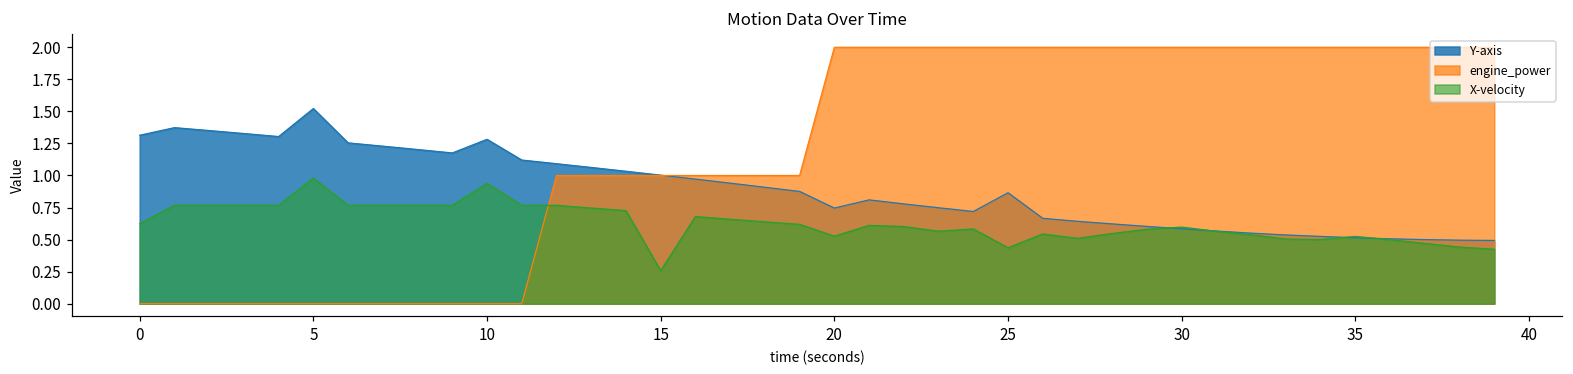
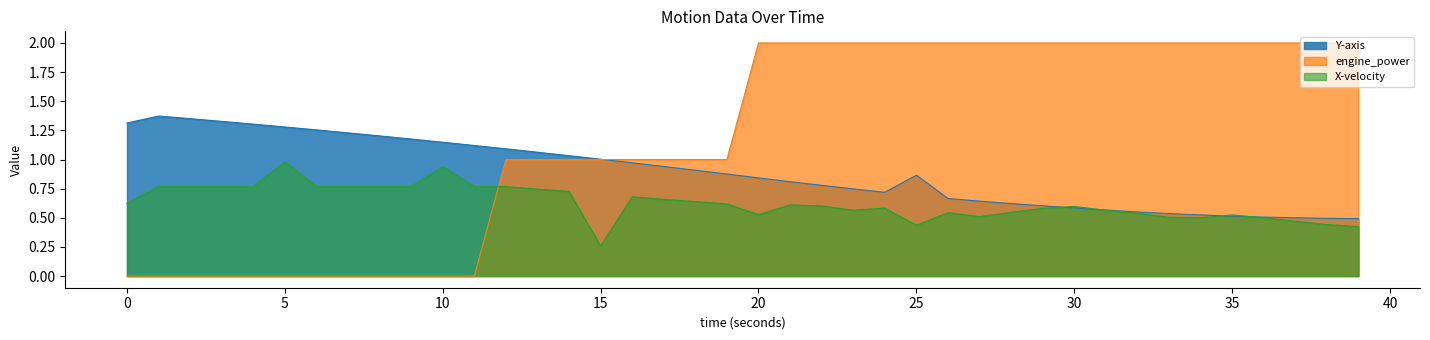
  {
    "Y-axis": {
      "0": 1.31,
-     "5": 1.52,
-     "10": 1.28,
-     "20": 0.75,
+     "5": 1.28,
+     "10": 1.15,
+     "20": 0.84,
      "25": 0.87
    },
    "engine_power": {
      "0": 0.00,
      "5": 0.00,
      "10": 0.00,
      "20": 2.00,
      "25": 2.00,
      "30": 2.00,
      "35": 2.00
    },
    "X-velocity": {
      "0": 0.62,
      "5": 0.98,
      "10": 0.94,
      "15": 0.26,
      "20": 0.53,
      "25": 0.44
    }
  }
